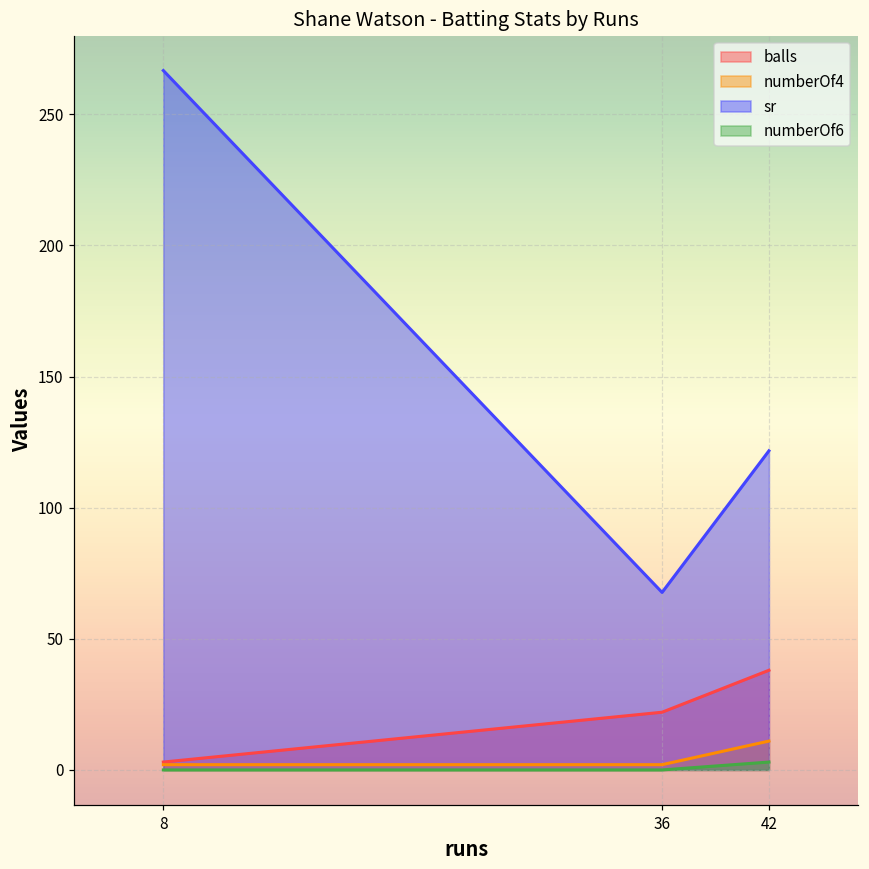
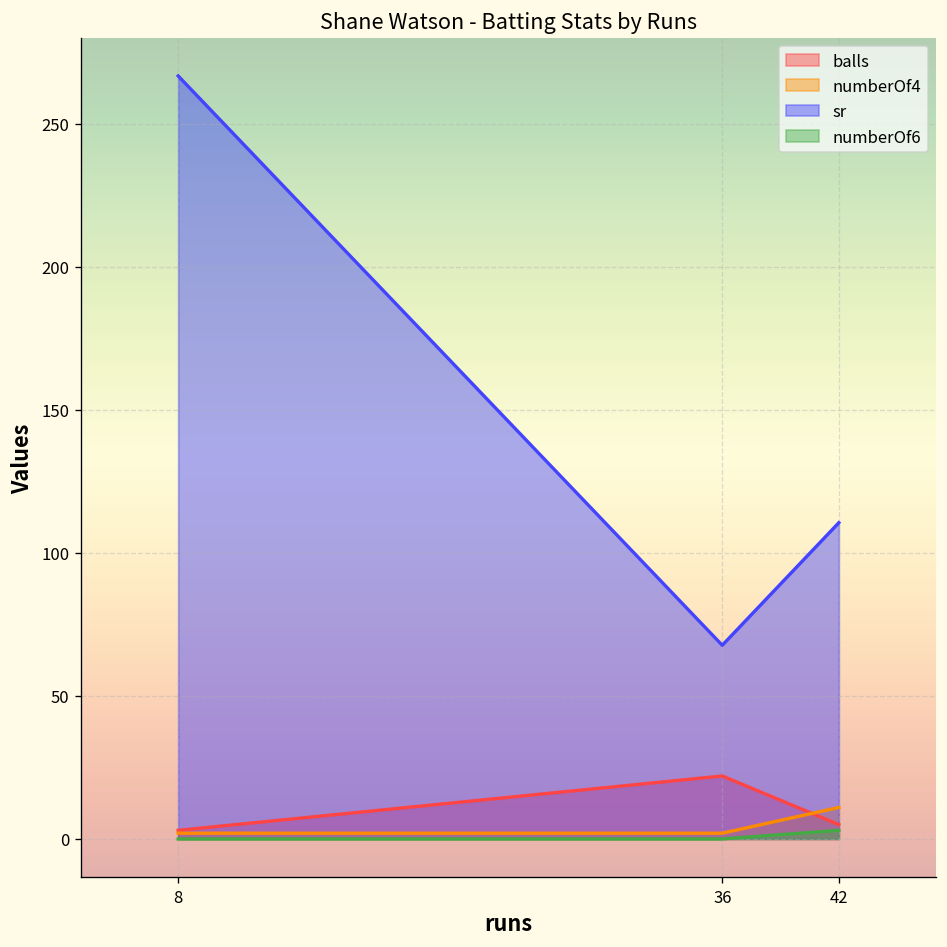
  {
    "balls": {
      "36": 22,
-     "42": 38
+     "42": 5
    },
    "numberOf4": {
      "36": 2,
      "42": 11
    },
    "sr": {
      "8": 267,
      "36": 68,
-     "42": 122
+     "42": 111
    },
    "numberOf6": {
      "8": 0,
      "36": 0,
      "42": 3
    }
  }
